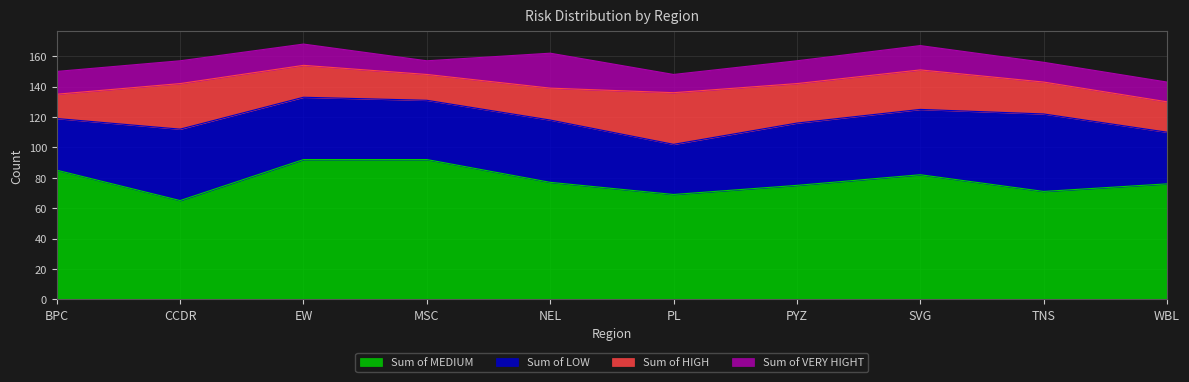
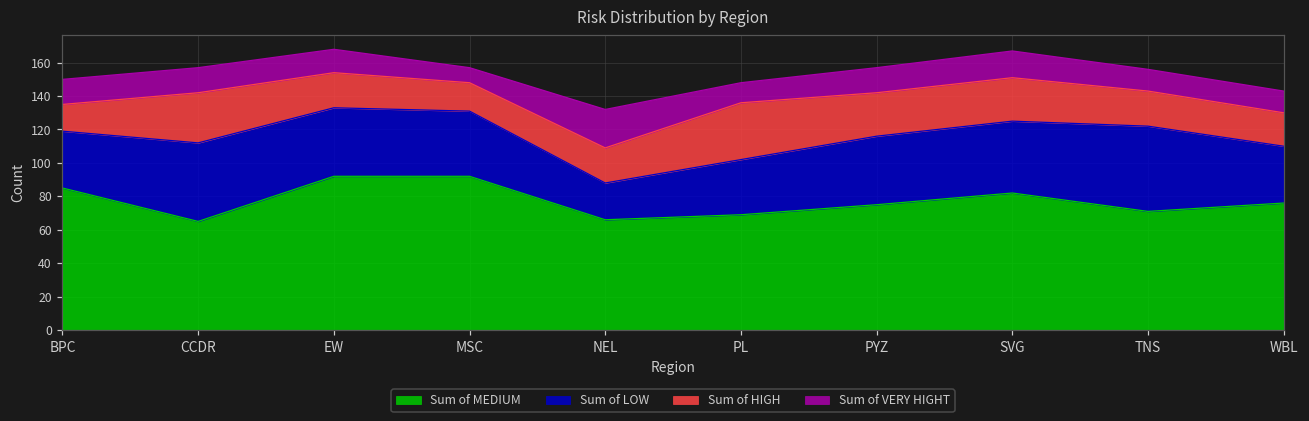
  {
    "Sum of MEDIUM": {
      "BPC": 85,
      "CCDR": 65,
      "EW": 92,
      "MSC": 92,
-     "NEL": 77,
+     "NEL": 66,
      "PL": 69,
      "PYZ": 75,
      "SVG": 82,
      "TNS": 71,
      "WBL": 76
    },
    "Sum of LOW": {
      "BPC": 34,
      "CCDR": 47,
      "EW": 41,
      "MSC": 39,
-     "NEL": 41,
+     "NEL": 22,
      "PL": 33,
      "PYZ": 41,
      "SVG": 43,
      "TNS": 51,
      "WBL": 34
    },
    "Sum of HIGH": {
      "BPC": 16,
      "CCDR": 30,
      "EW": 21,
      "MSC": 17,
      "NEL": 21,
      "PL": 34,
      "PYZ": 26,
      "SVG": 26,
      "TNS": 21,
      "WBL": 20
    },
    "Sum of VERY HIGHT": {
      "BPC": 15,
      "CCDR": 15,
      "EW": 14,
      "MSC": 9,
      "NEL": 23,
      "PL": 12,
      "PYZ": 15,
      "SVG": 16,
      "TNS": 13,
      "WBL": 13
    }
  }
